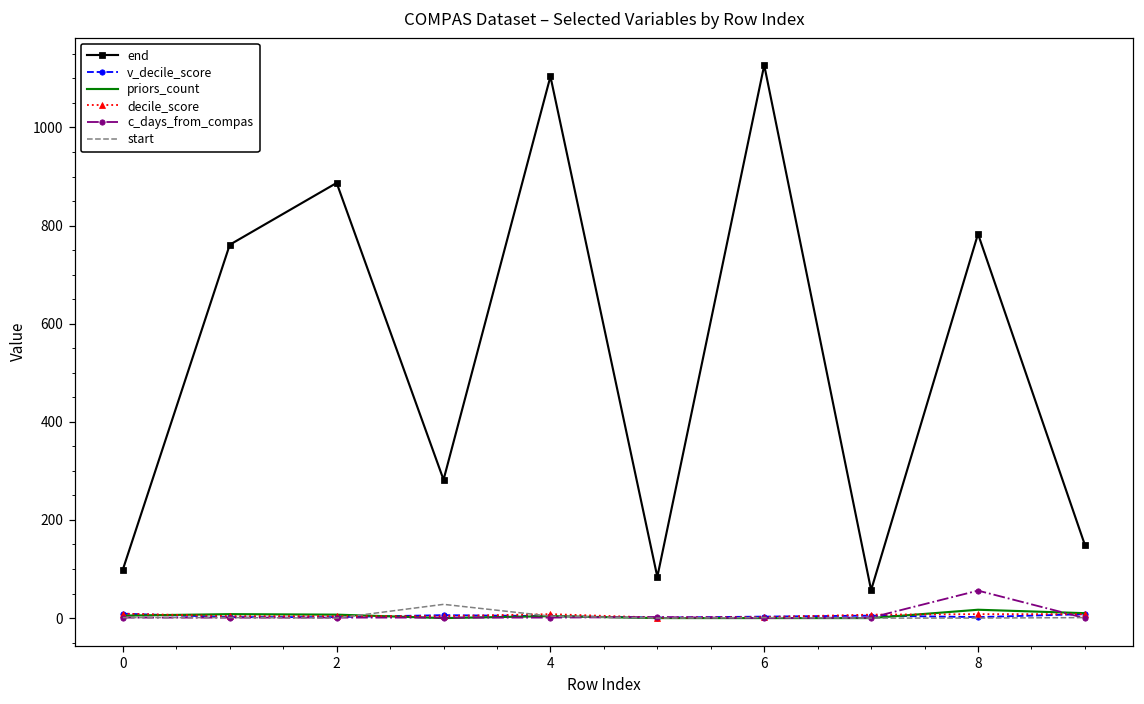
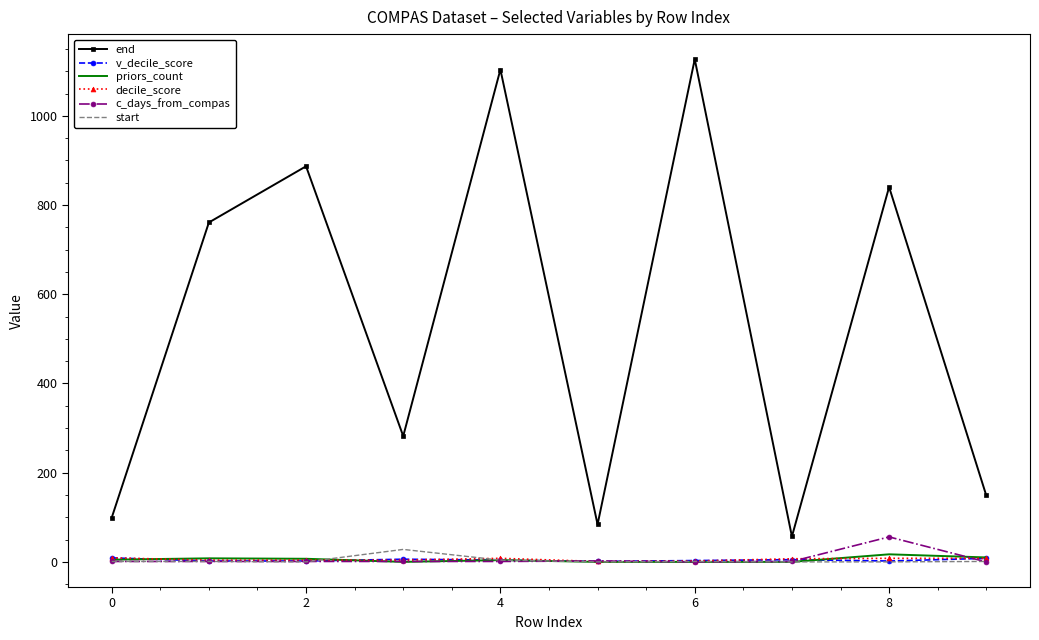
  {
    "end": {
      "0": 100,
      "2": 890,
      "4": 1100,
      "6": 1130,
-     "8": 780
+     "8": 840
    },
    "priors_count": {
      "8": 20
    },
    "decile_score": {
      "8": 10
    },
    "c_days_from_compas": {
      "8": 60
    }
  }
